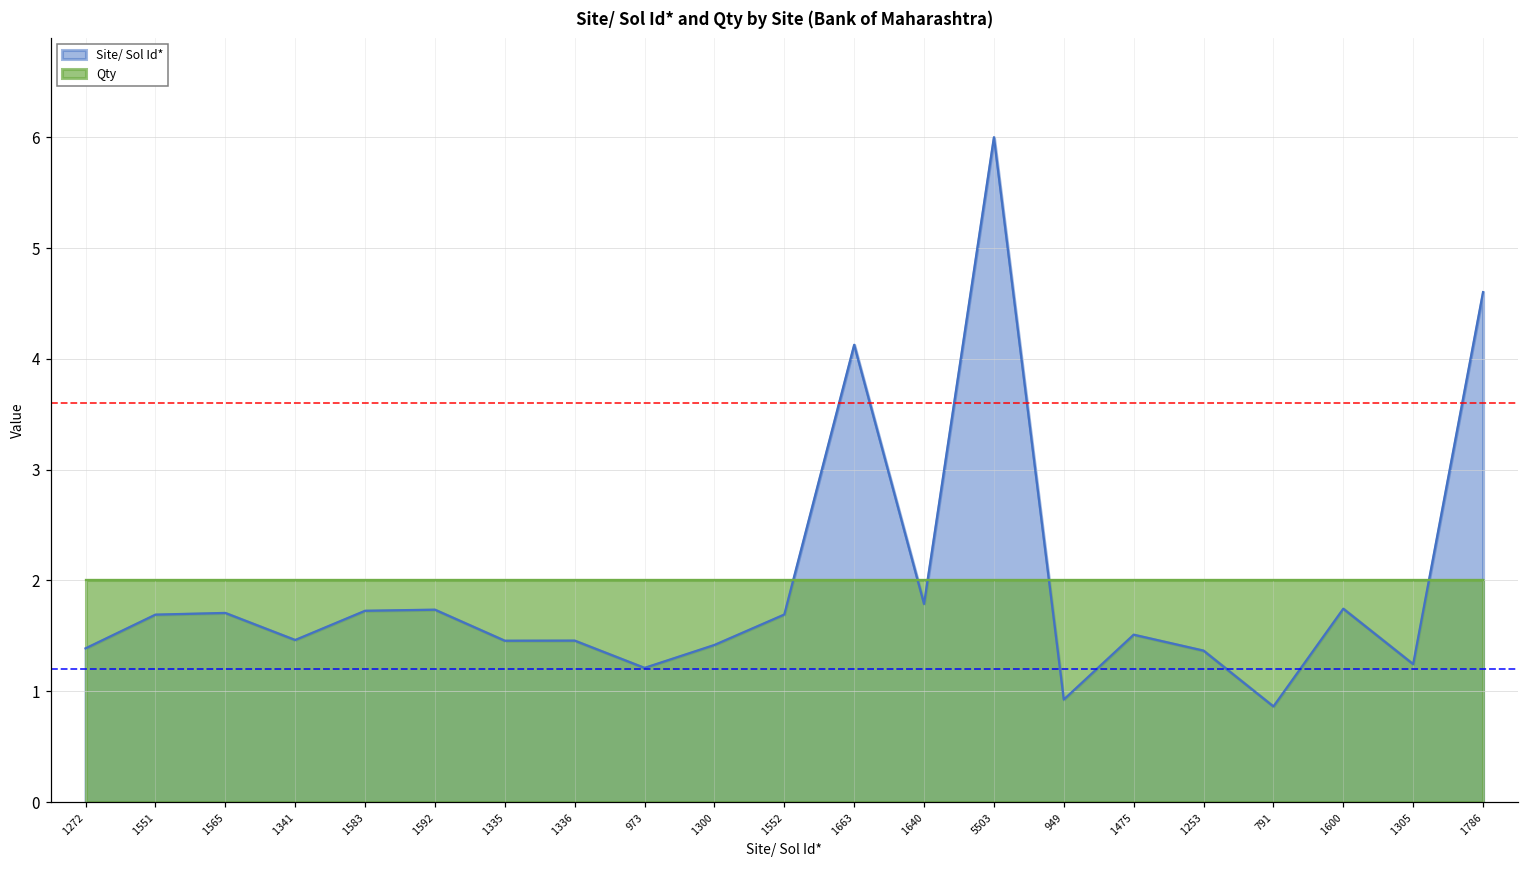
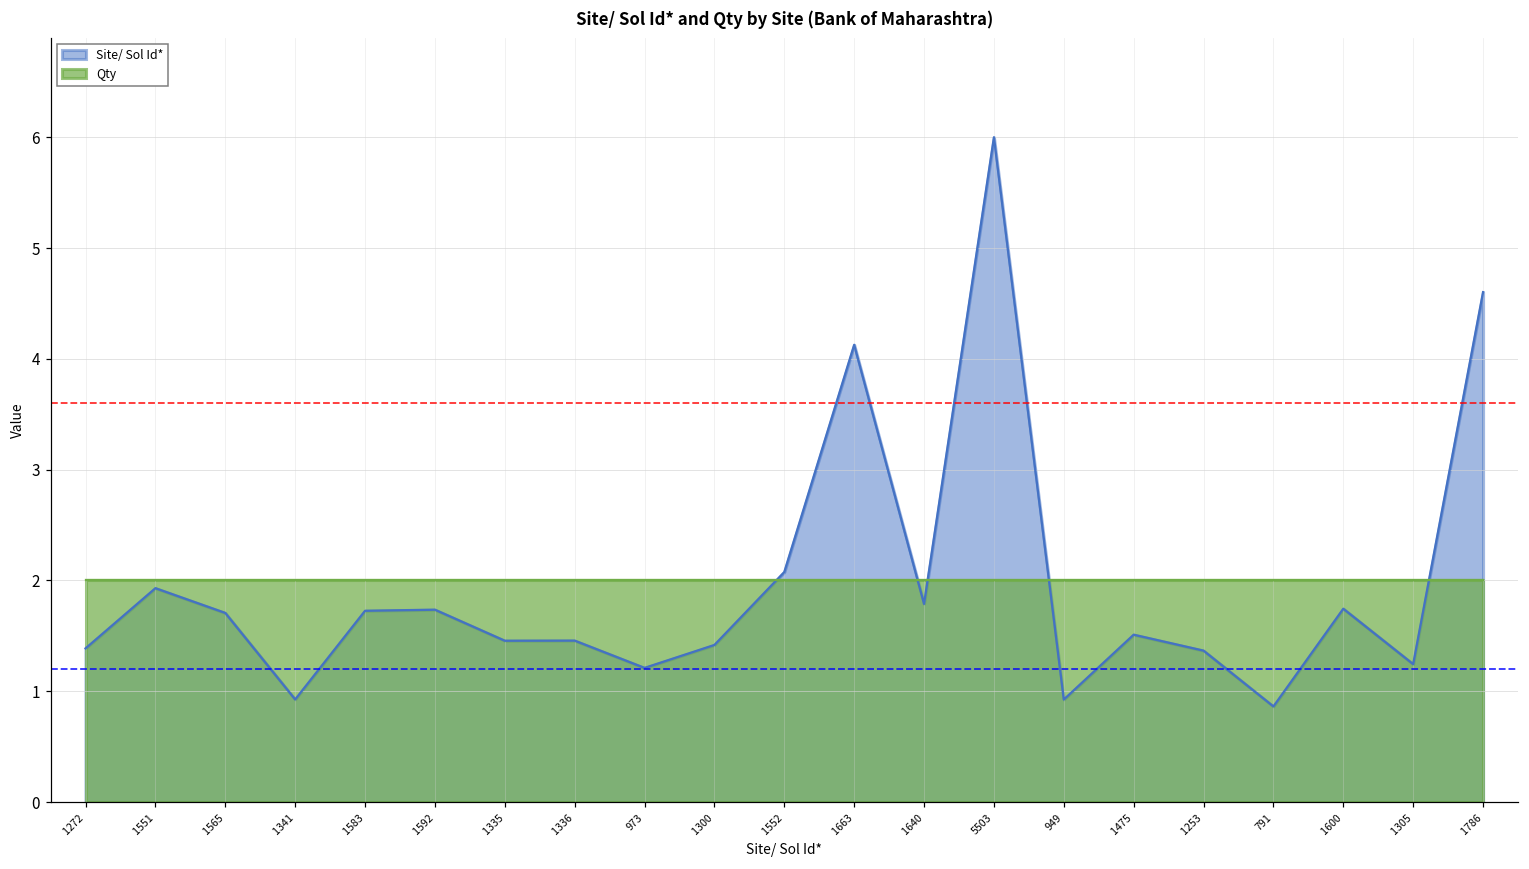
  {
    "Site/ Sol Id*": {
      "1272": 1.39,
-     "1551": 1.69,
+     "1551": 1.93,
      "1565": 1.71,
-     "1341": 1.46,
+     "1341": 0.93,
      "1583": 1.73,
      "1592": 1.74,
      "1335": 1.46,
      "1336": 1.46,
      "973": 1.21,
      "1300": 1.42,
-     "1552": 1.69,
+     "1552": 2.08,
      "1663": 4.13,
      "1640": 1.79,
      "5503": 6.00,
      "949": 0.92,
      "1475": 1.51,
      "1253": 1.37,
      "791": 0.86,
      "1600": 1.74,
      "1305": 1.24,
      "1786": 4.60
    },
    "Qty": {
      "1272": 2.00,
      "1551": 2.00,
      "1565": 2.00,
      "1341": 2.00,
      "1583": 2.00,
      "1592": 2.00,
      "1335": 2.00,
      "1336": 2.00,
      "973": 2.00,
      "1300": 2.00,
      "1552": 2.00,
      "1663": 2.00,
      "1640": 2.00,
      "5503": 2.00,
      "949": 2.00,
      "1475": 2.00,
      "1253": 2.00,
      "791": 2.00,
      "1600": 2.00,
      "1305": 2.00,
      "1786": 2.00
    }
  }
